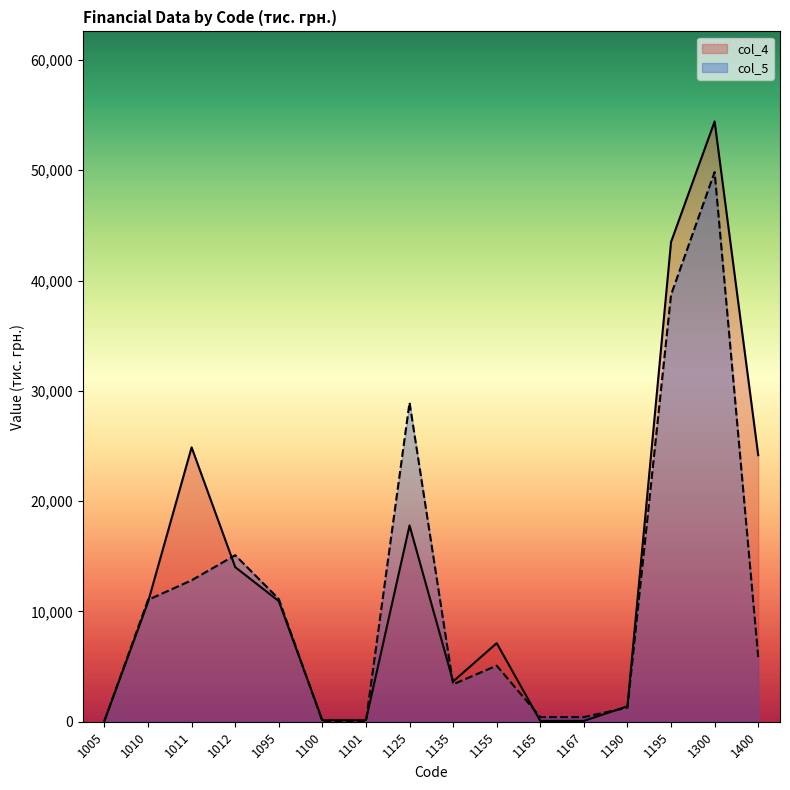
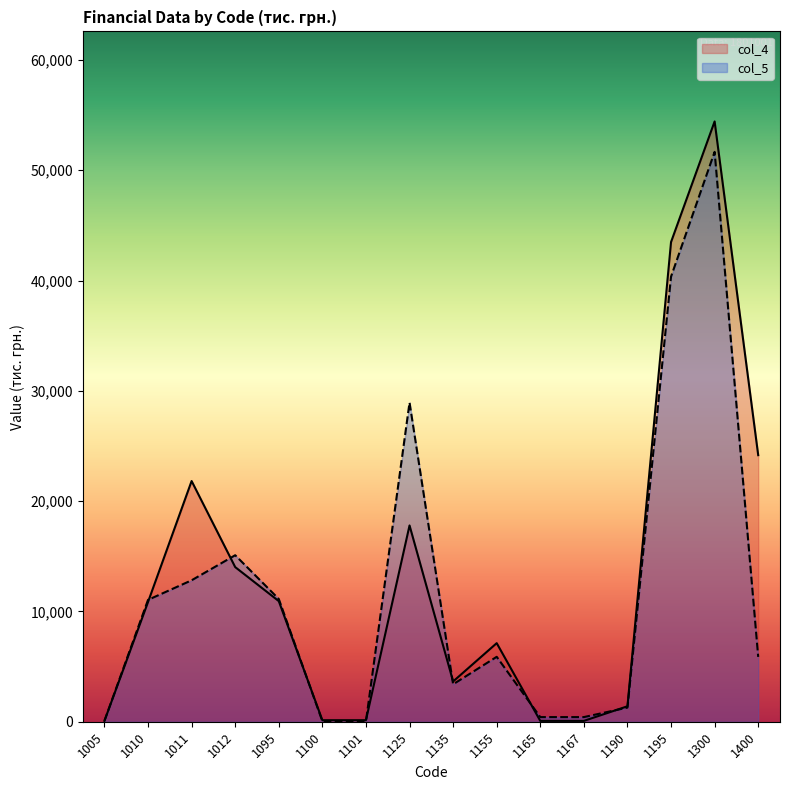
  {
    "col_4": {
-     "1011": "24,900",
+     "1011": "21,800",
      "1012": "14,000",
      "1125": "17,800",
      "1135": "3,700",
      "1155": "7,100",
      "1165": "100",
      "1167": "100",
      "1195": "43,500",
      "1300": "54,400",
      "1400": "24,200"
    },
    "col_5": {
      "1011": "12,800",
      "1012": "15,100",
      "1125": "28,900",
      "1135": "3,400",
-     "1155": "5,100",
+     "1155": "5,900",
      "1165": "400",
      "1167": "400",
-     "1195": "38,700",
-     "1300": "49,800",
+     "1195": "40,400",
+     "1300": "51,700",
      "1400": "5,900"
    }
  }
